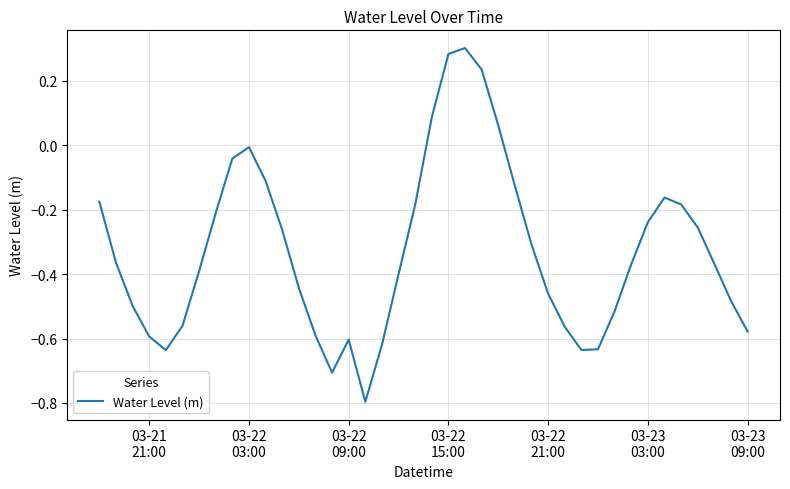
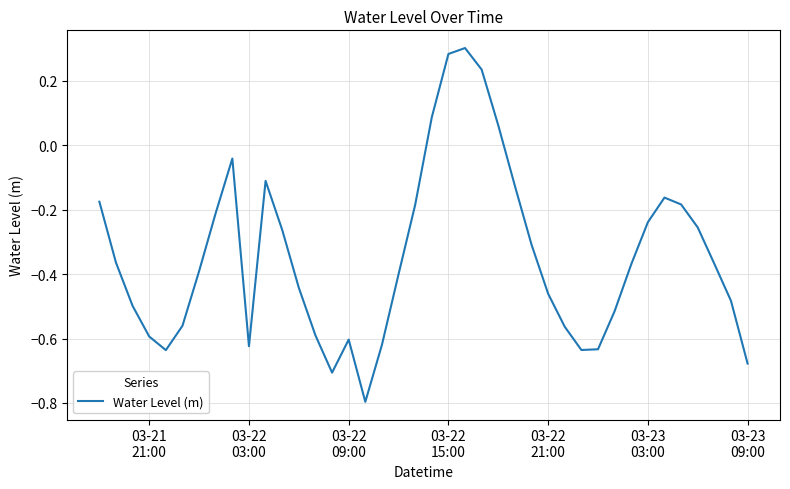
  {
    "03-21 21:00": -0.59,
-   "03-22 03:00": -0.01,
+   "03-22 03:00": -0.62,
    "03-22 09:00": -0.60,
    "03-22 15:00": 0.28,
    "03-22 21:00": -0.46,
    "03-23 03:00": -0.24,
-   "03-23 09:00": -0.58
+   "03-23 09:00": -0.68
  }
